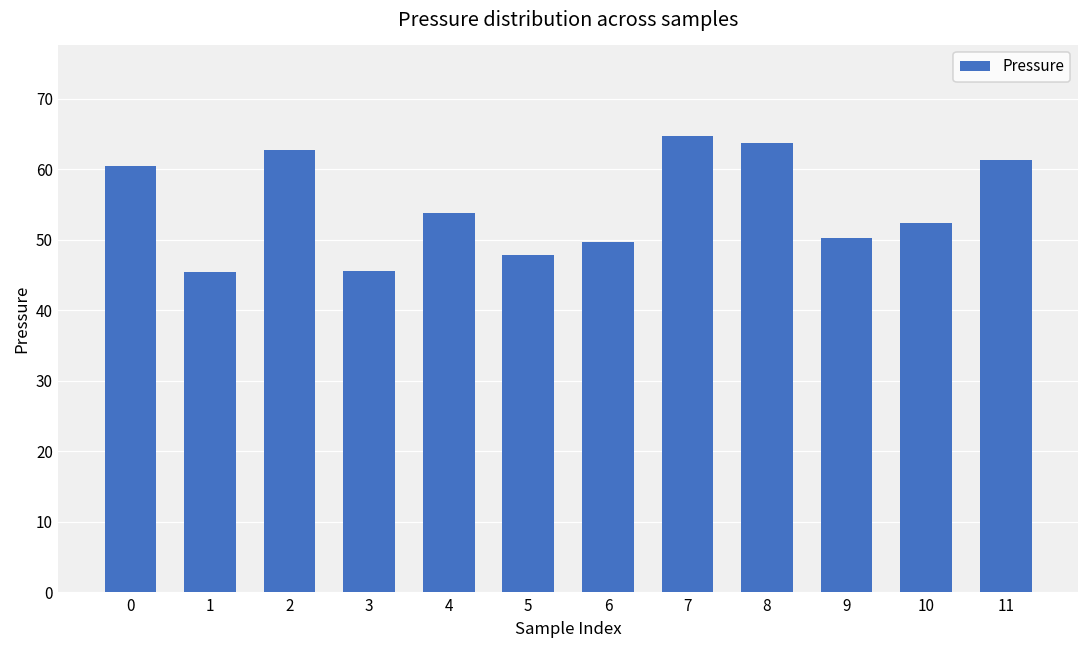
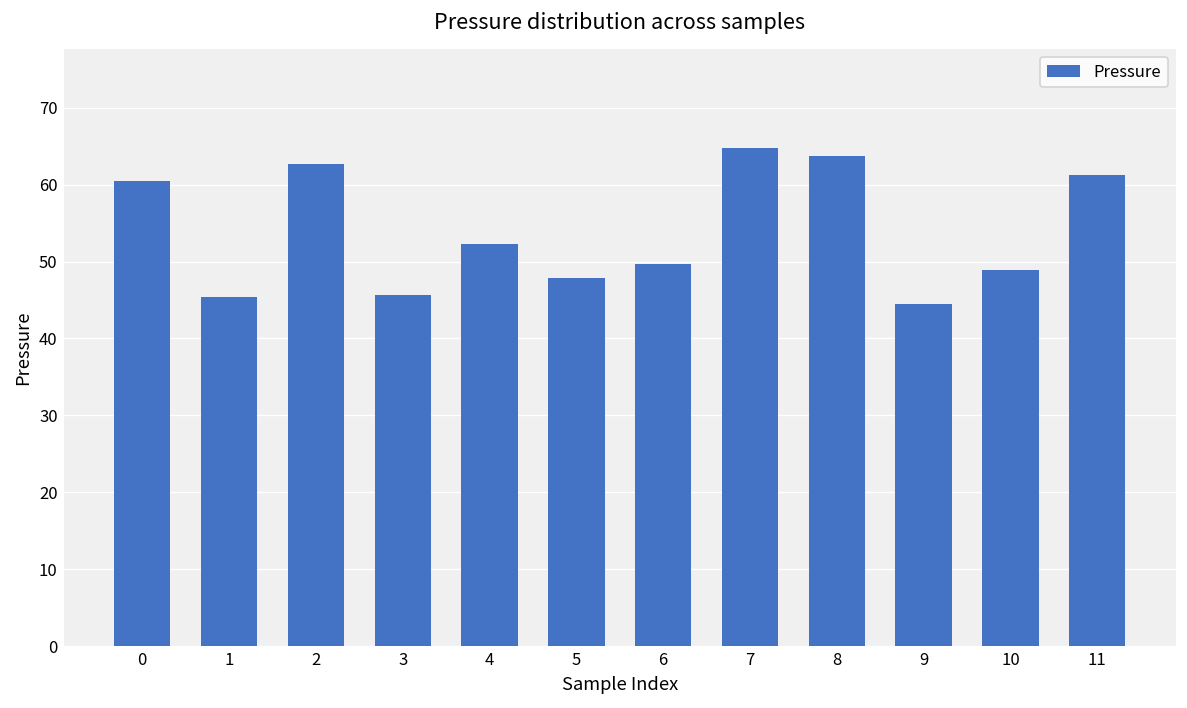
  {
    "0": 60,
    "1": 45,
    "2": 63,
    "3": 46,
-   "4": 54,
+   "4": 52,
    "5": 48,
    "6": 50,
    "7": 65,
    "8": 64,
-   "9": 50,
-   "10": 52,
+   "9": 44,
+   "10": 49,
    "11": 61
  }
